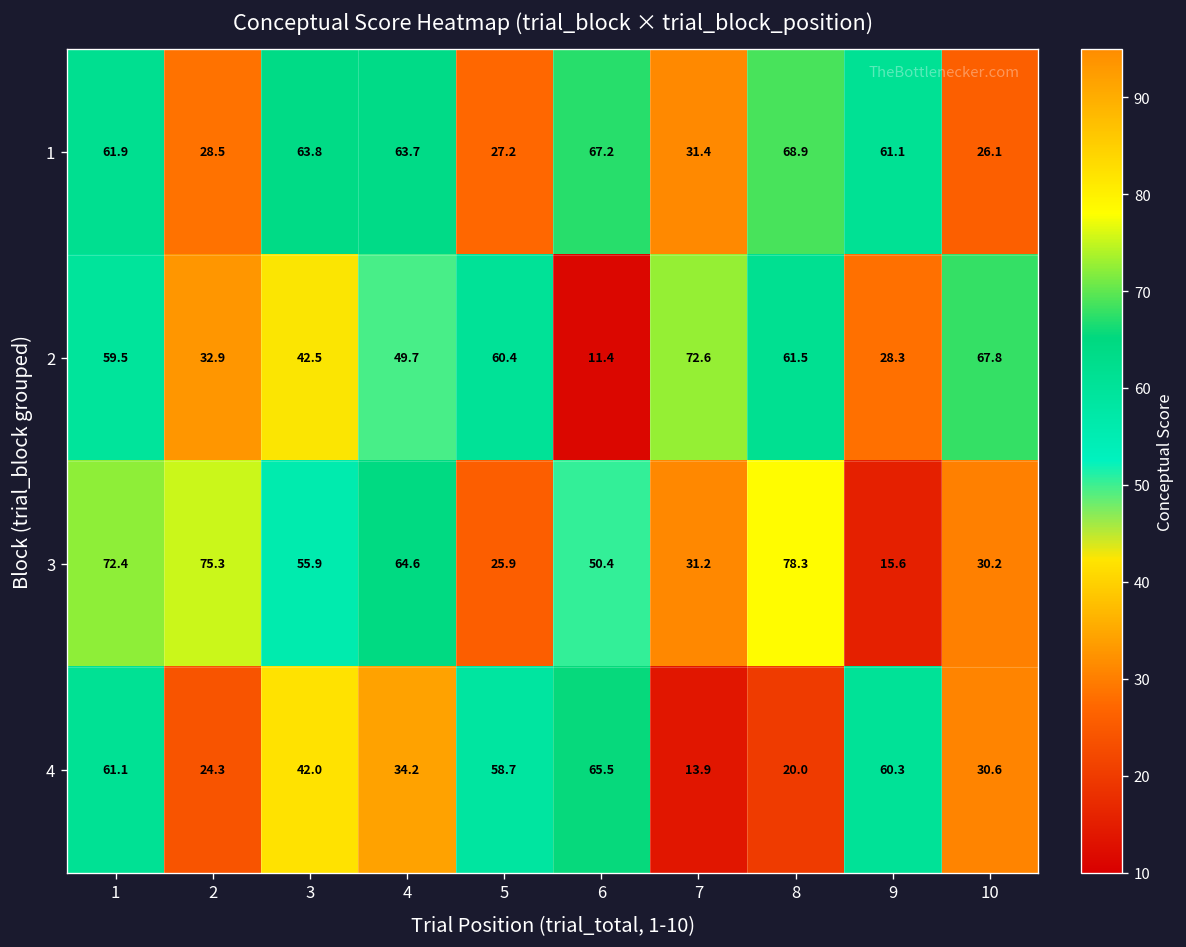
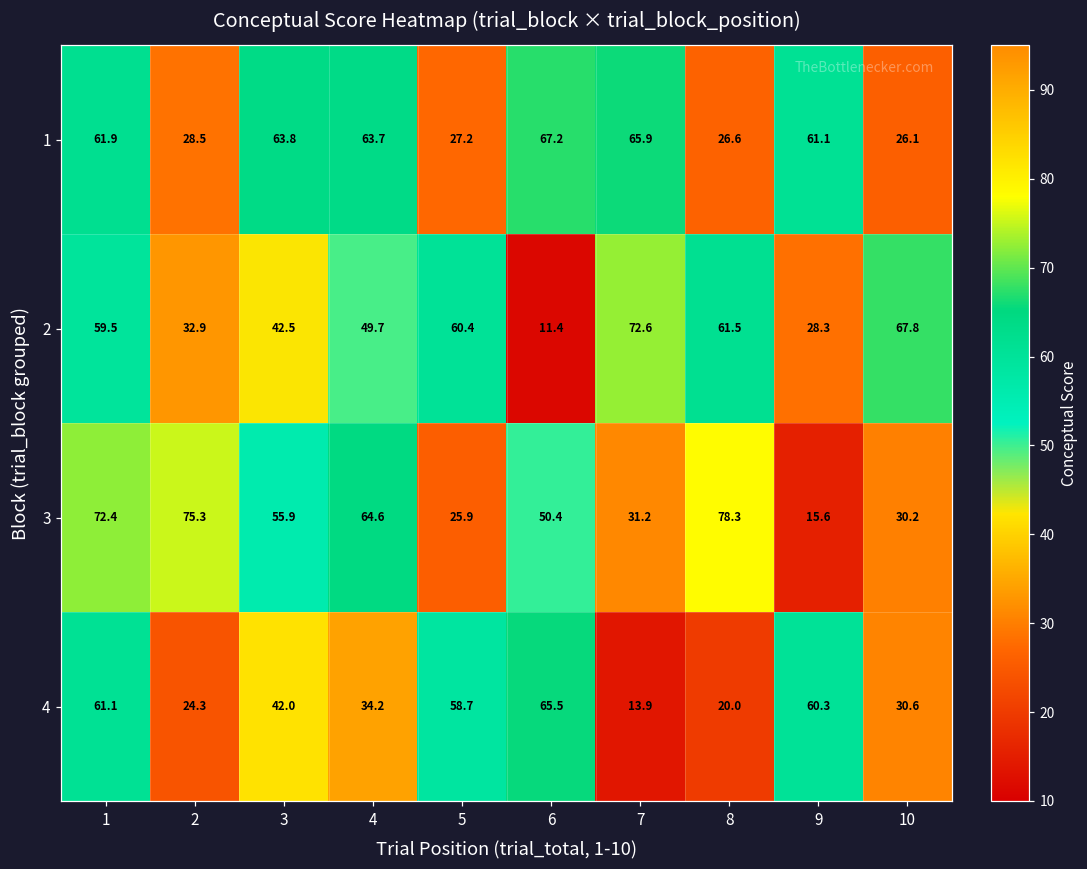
  {
    "1": {
      "1": 61.9,
      "2": 28.5,
      "3": 63.8,
      "4": 63.7,
      "5": 27.2,
      "6": 67.2,
-     "7": 31.4,
-     "8": 68.9,
+     "7": 65.9,
+     "8": 26.6,
      "9": 61.1
    },
    "2": {
      "1": 59.5,
      "2": 32.9,
      "3": 42.5,
      "4": 49.7,
      "5": 60.4,
      "6": 11.4,
      "7": 72.6,
      "8": 61.5,
      "9": 28.3,
      "10": 67.8
    },
    "3": {
      "1": 72.4,
      "2": 75.3,
      "3": 55.9,
      "4": 64.6,
      "5": 25.9,
      "6": 50.4,
      "7": 31.2,
      "8": 78.3,
      "9": 15.6,
      "10": 30.2
    },
    "4": {
      "1": 61.1,
      "2": 24.3,
      "3": 42.0,
      "4": 34.2,
      "5": 58.7,
      "6": 65.5,
      "7": 13.9,
      "8": 20.0,
      "9": 60.3,
      "10": 30.6
    }
  }
